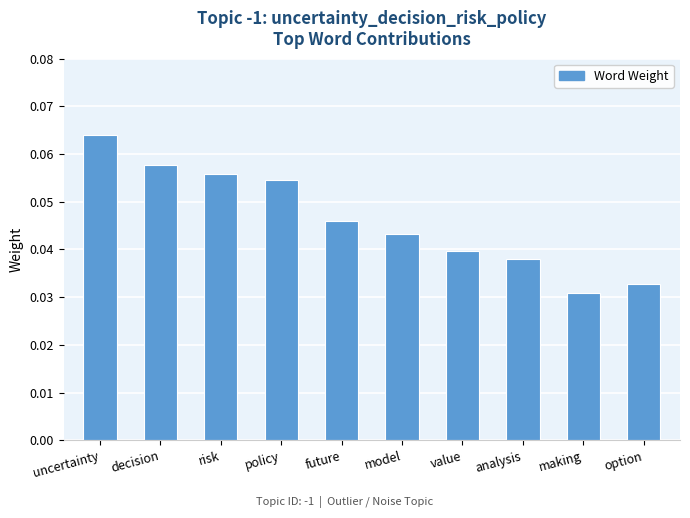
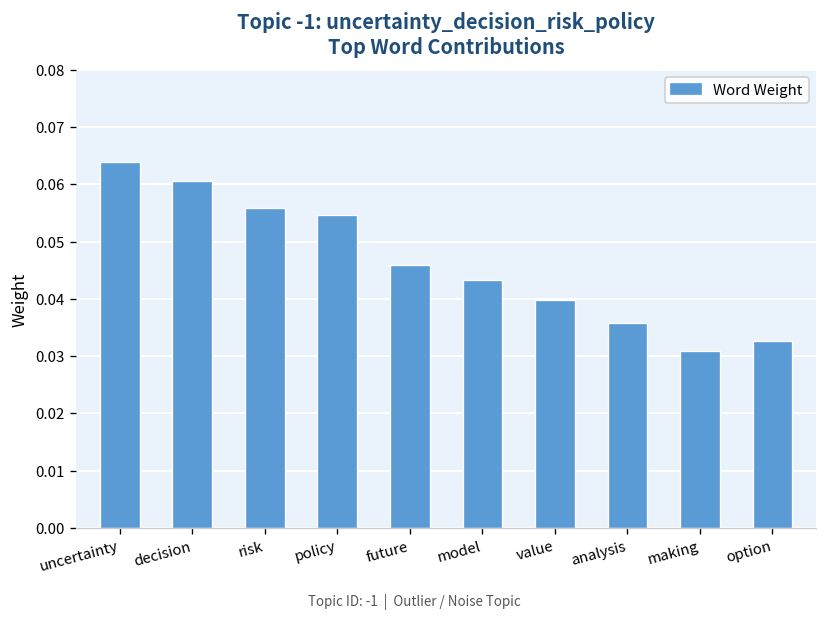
  {
    "uncertainty": 0.064,
-   "decision": 0.058,
+   "decision": 0.061,
    "risk": 0.056,
    "policy": 0.055,
    "future": 0.046,
    "model": 0.043,
    "value": 0.040,
-   "analysis": 0.038,
+   "analysis": 0.036,
    "making": 0.031,
    "option": 0.033
  }
